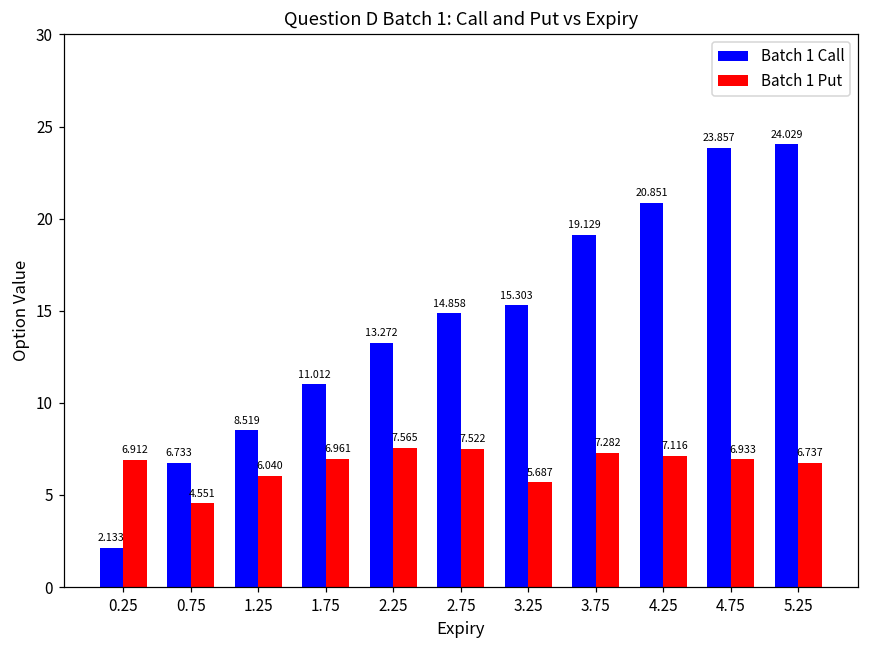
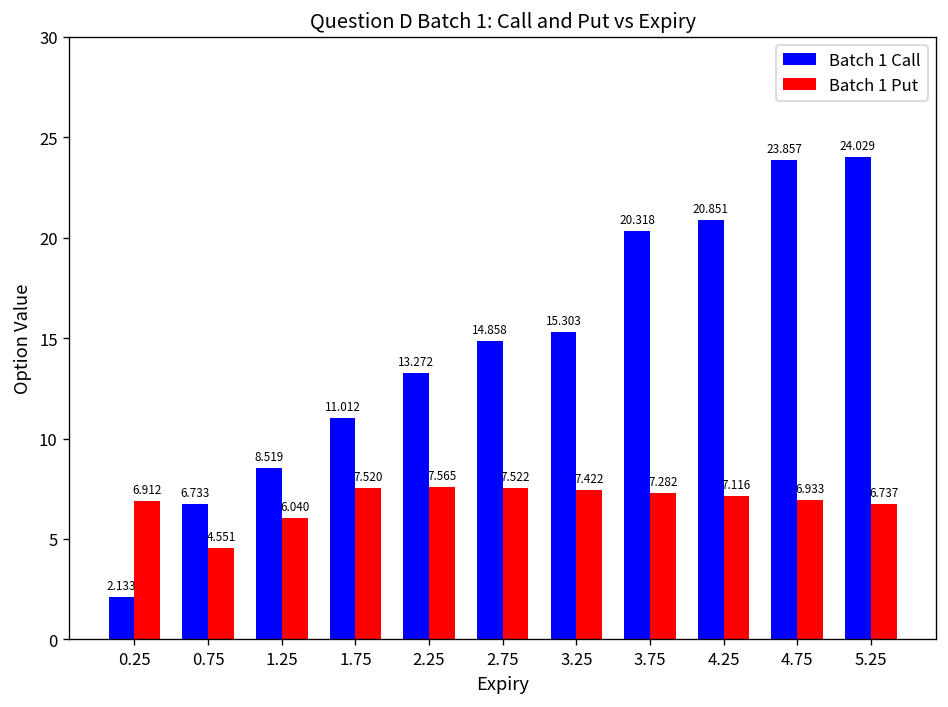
  {
    "Batch 1 Call": {
      "0.25": 2.133,
      "0.75": 6.733,
      "1.25": 8.519,
      "1.75": 11.012,
      "2.25": 13.272,
      "2.75": 14.858,
      "3.25": 15.303,
-     "3.75": 19.129,
+     "3.75": 20.318,
      "4.25": 20.851,
      "4.75": 23.857,
      "5.25": 24.029
    },
    "Batch 1 Put": {
      "0.25": 6.912,
      "0.75": 4.551,
      "1.25": 6.040,
-     "1.75": 6.961,
+     "1.75": 7.520,
      "2.25": 7.565,
      "2.75": 7.522,
-     "3.25": 5.687,
+     "3.25": 7.422,
      "3.75": 7.282,
      "4.25": 7.116,
      "4.75": 6.933,
      "5.25": 6.737
    }
  }
